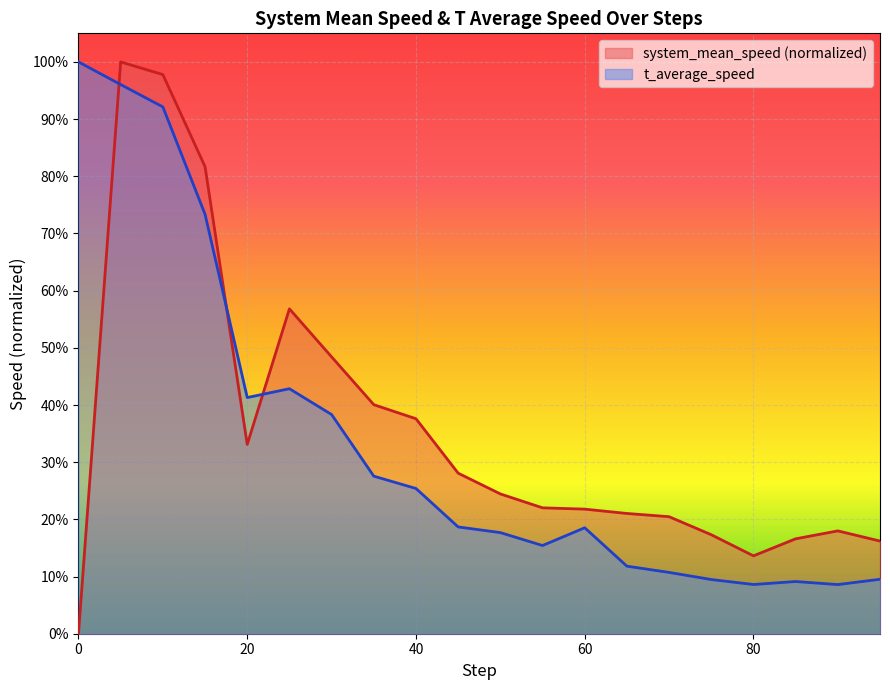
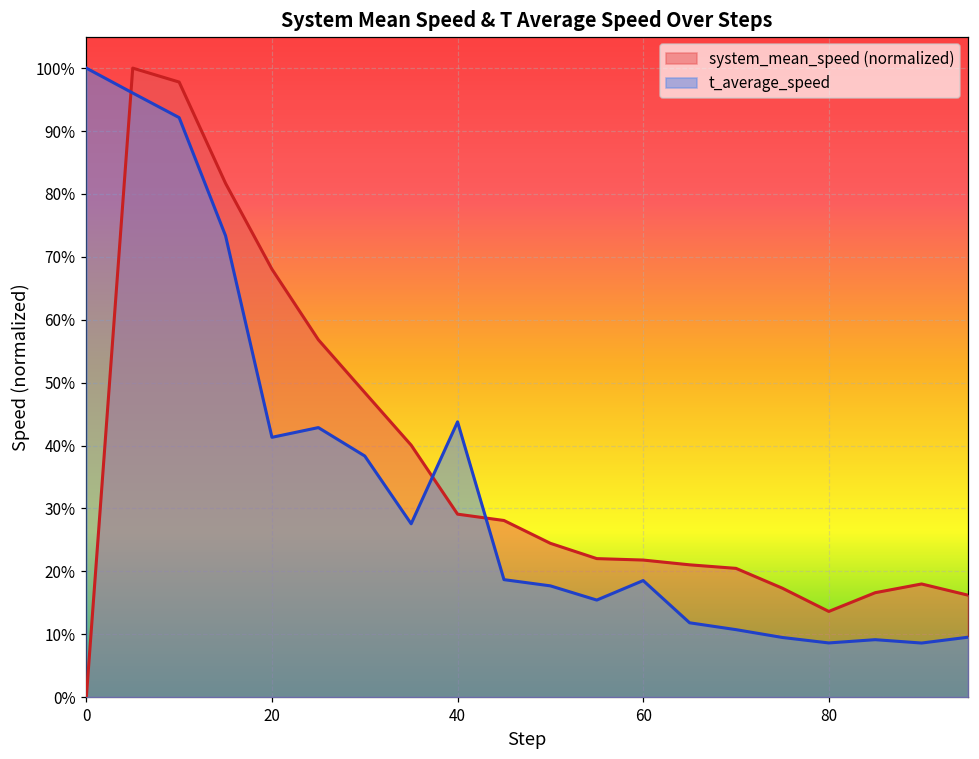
  {
    "system_mean_speed (normalized)": {
      "0": "0%",
-     "20": "33%",
-     "40": "38%",
+     "20": "68%",
+     "40": "29%",
      "60": "22%",
      "80": "14%"
    },
    "t_average_speed": {
      "0": "100%",
      "20": "41%",
-     "40": "25%",
+     "40": "44%",
      "60": "19%",
      "80": "9%"
    }
  }
